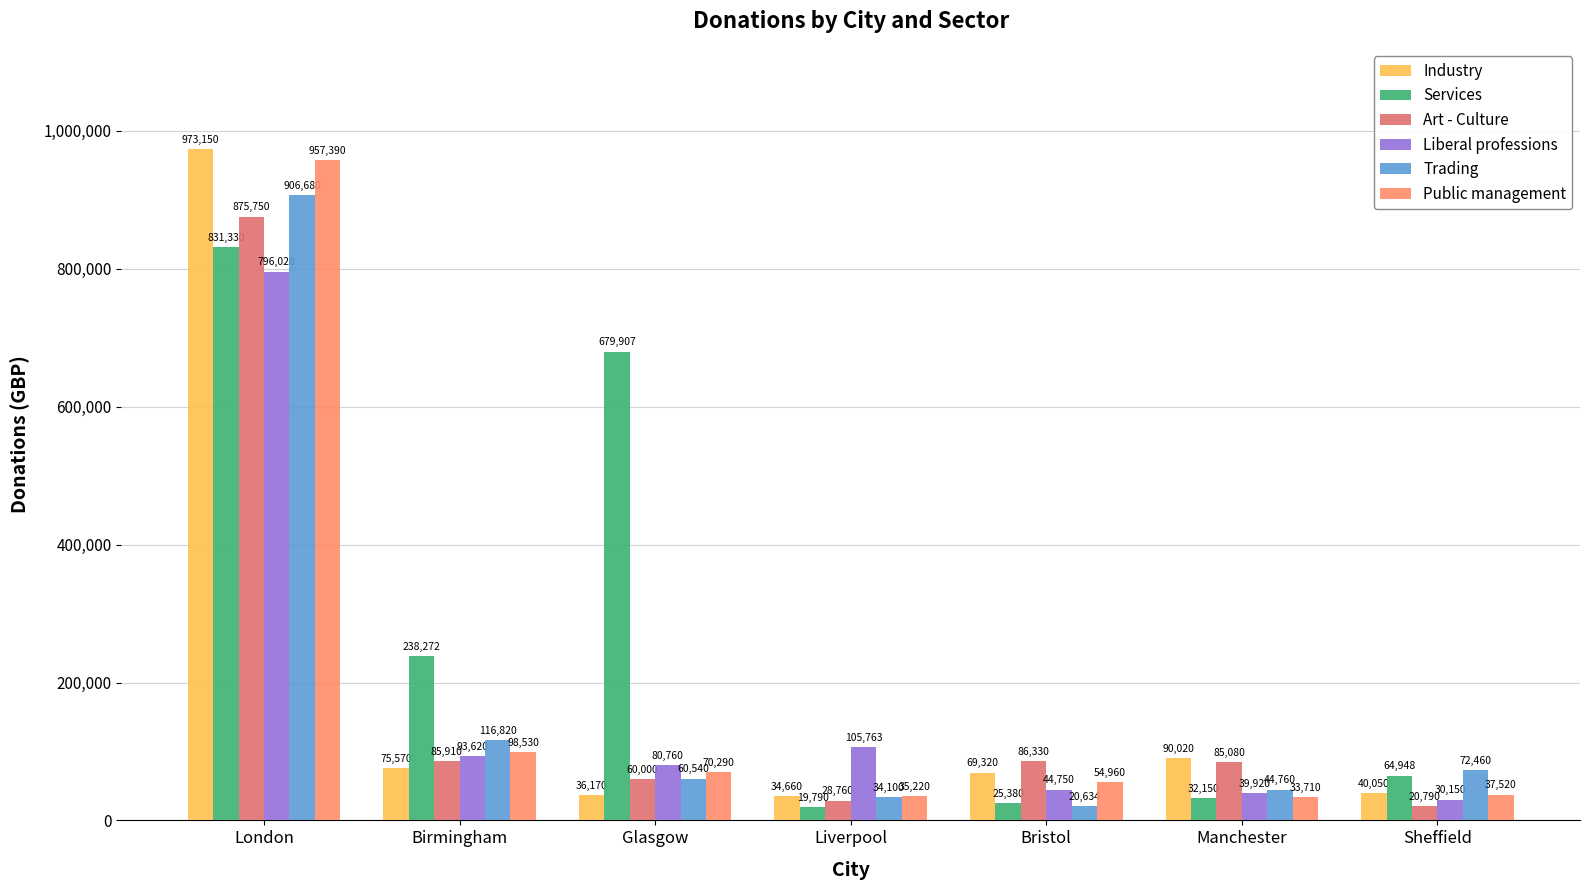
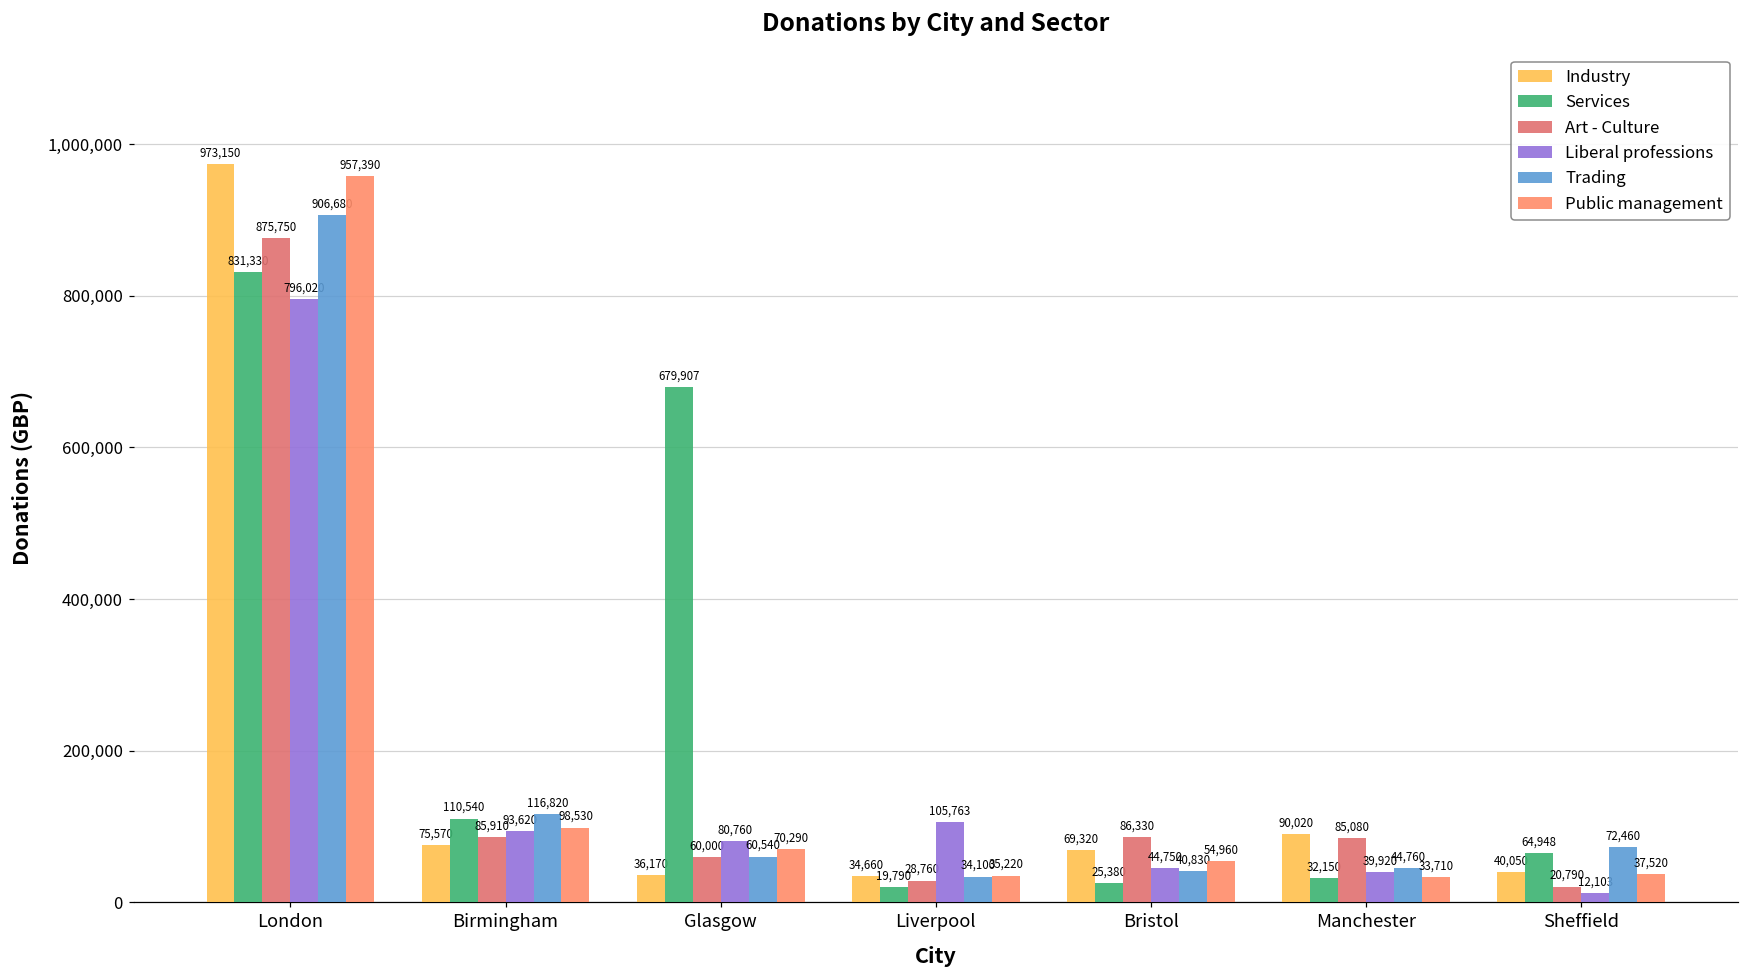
  {
    "Services": {
      "London": "831,330",
-     "Birmingham": "238,272",
+     "Birmingham": "110,540",
      "Glasgow": "679,907",
      "Liverpool": "19,790",
      "Bristol": "25,380",
      "Manchester": "32,150",
      "Sheffield": "64,948"
    },
    "Liberal professions": {
      "London": "796,020",
      "Birmingham": "93,620",
      "Glasgow": "80,760",
      "Liverpool": "105,763",
      "Bristol": "44,750",
      "Manchester": "39,920",
-     "Sheffield": "30,150"
+     "Sheffield": "12,103"
    },
    "Trading": {
      "London": "906,680",
      "Birmingham": "116,820",
      "Glasgow": "60,540",
-     "Bristol": "20,634",
+     "Bristol": "40,830",
      "Manchester": "44,760",
      "Sheffield": "72,460"
    }
  }
